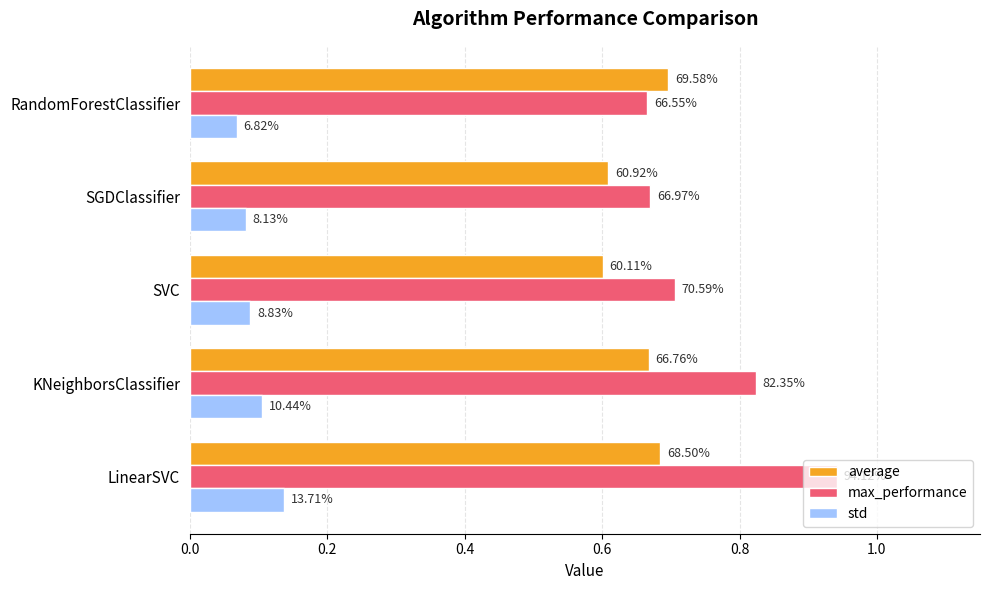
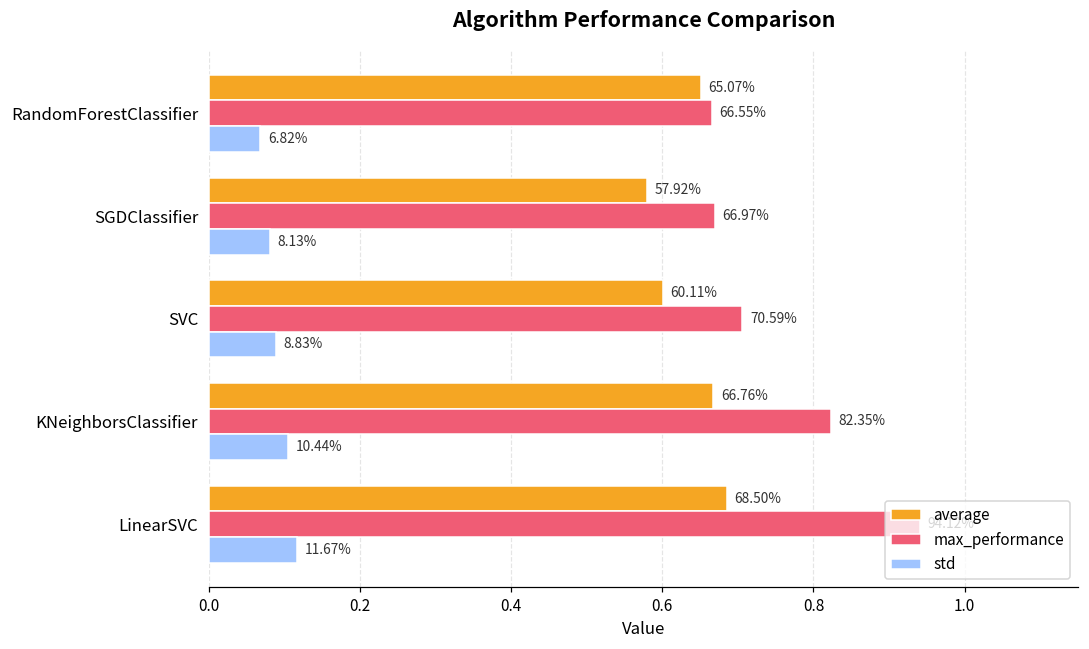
  {
    "average": {
-     "RandomForestClassifier": "69.58%",
-     "SGDClassifier": "60.92%",
+     "RandomForestClassifier": "65.07%",
+     "SGDClassifier": "57.92%",
      "SVC": "60.11%",
      "KNeighborsClassifier": "66.76%",
      "LinearSVC": "68.50%"
    },
    "max_performance": {
      "RandomForestClassifier": "66.55%",
      "SGDClassifier": "66.97%",
      "SVC": "70.59%",
      "KNeighborsClassifier": "82.35%"
    },
    "std": {
      "RandomForestClassifier": "6.82%",
      "SGDClassifier": "8.13%",
      "SVC": "8.83%",
      "KNeighborsClassifier": "10.44%",
-     "LinearSVC": "13.71%"
+     "LinearSVC": "11.67%"
    }
  }
